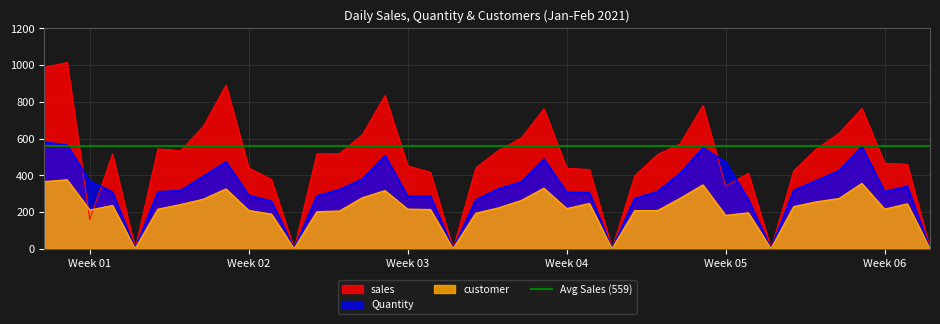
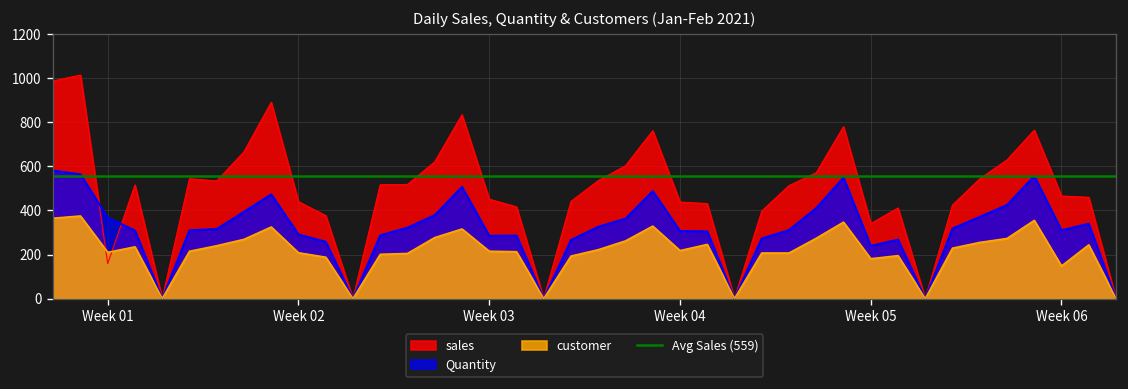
  {
    "sales": {
      "Week 01": 160,
      "Week 02": 440,
      "Week 03": 450,
      "Week 04": 440,
      "Week 05": 340,
      "Week 06": 470
    },
    "Quantity": {
      "Week 01": 370,
      "Week 02": 290,
      "Week 03": 290,
      "Week 04": 310,
-     "Week 05": 470,
+     "Week 05": 240,
      "Week 06": 310
    },
    "customer": {
      "Week 01": 210,
      "Week 02": 210,
      "Week 03": 220,
      "Week 04": 220,
      "Week 05": 180,
-     "Week 06": 220
+     "Week 06": 150
    }
  }
